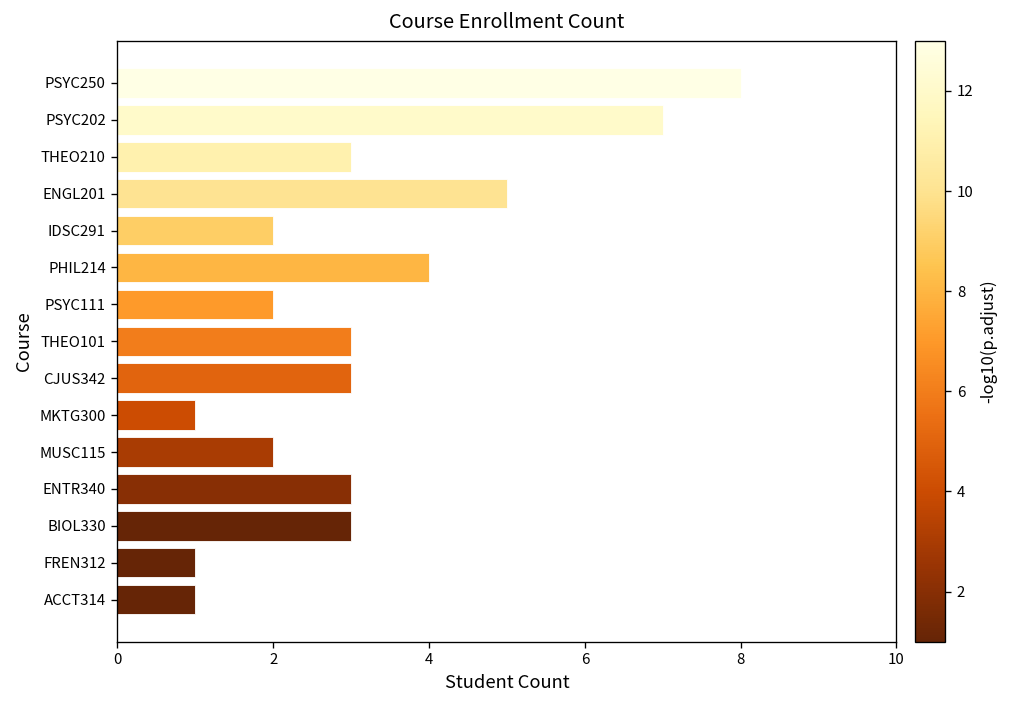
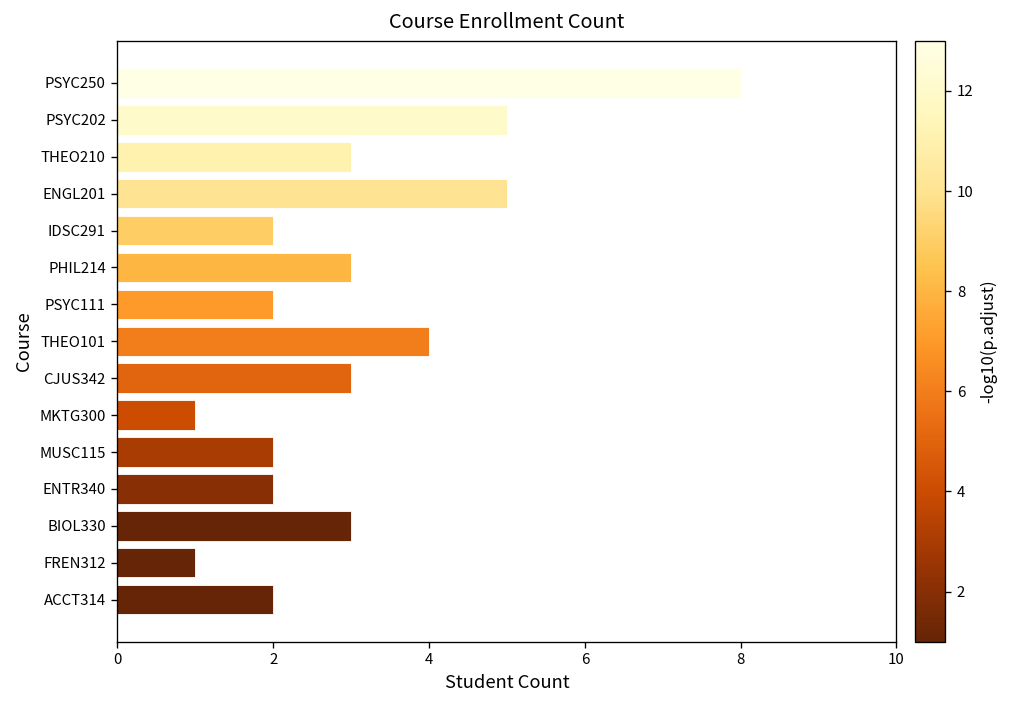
  {
    "PSYC250": 8,
-   "PSYC202": 7,
+   "PSYC202": 5,
    "THEO210": 3,
    "ENGL201": 5,
    "IDSC291": 2,
-   "PHIL214": 4,
+   "PHIL214": 3,
    "PSYC111": 2,
-   "THEO101": 3,
+   "THEO101": 4,
    "CJUS342": 3,
    "MKTG300": 1,
    "MUSC115": 2,
-   "ENTR340": 3,
+   "ENTR340": 2,
    "BIOL330": 3,
    "FREN312": 1,
-   "ACCT314": 1
+   "ACCT314": 2
  }
